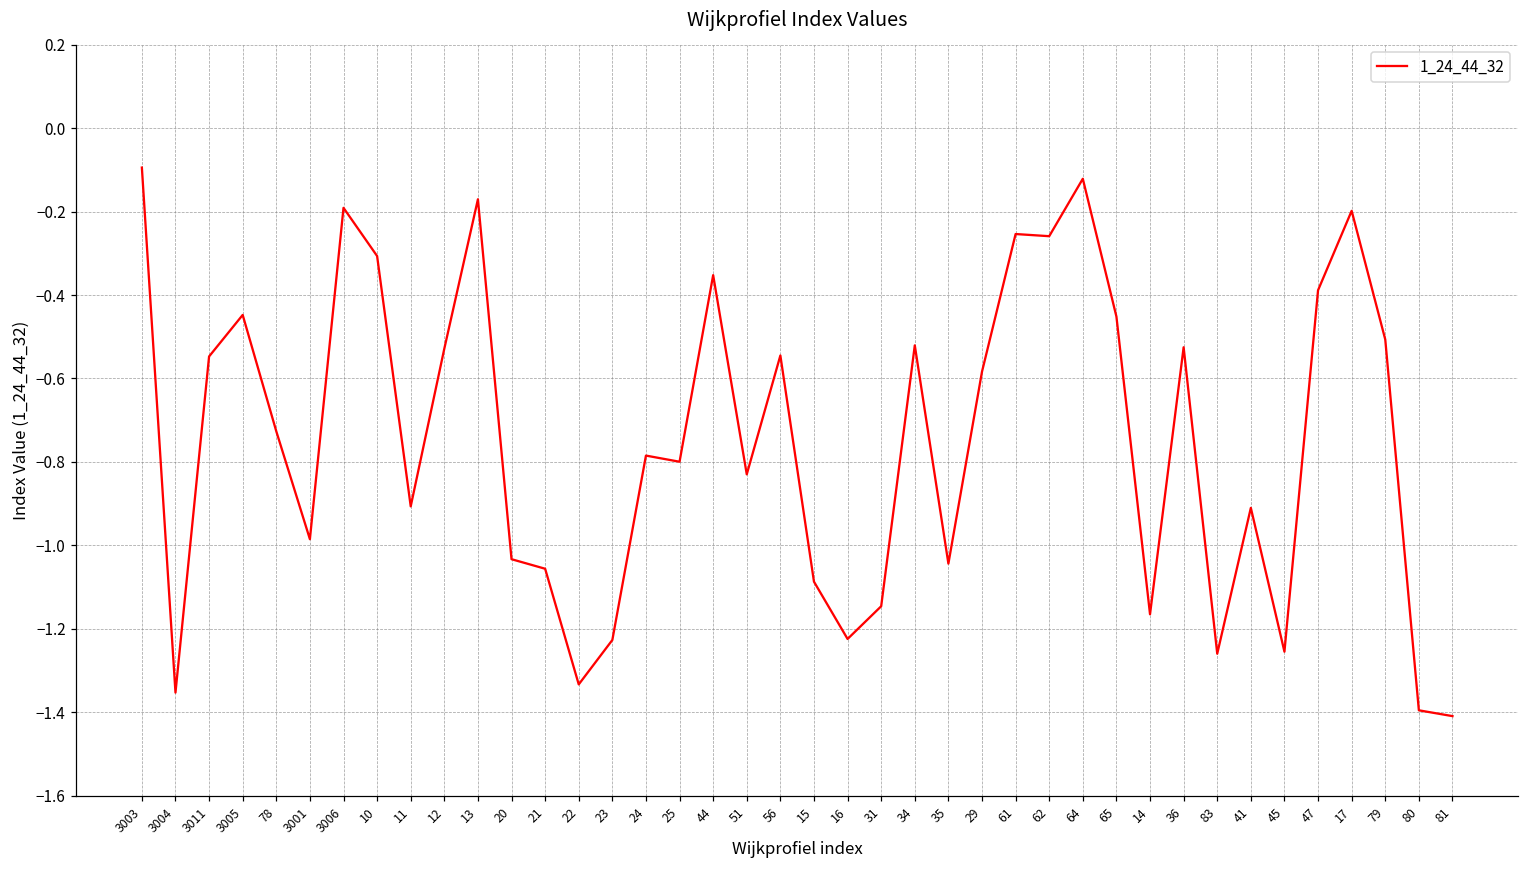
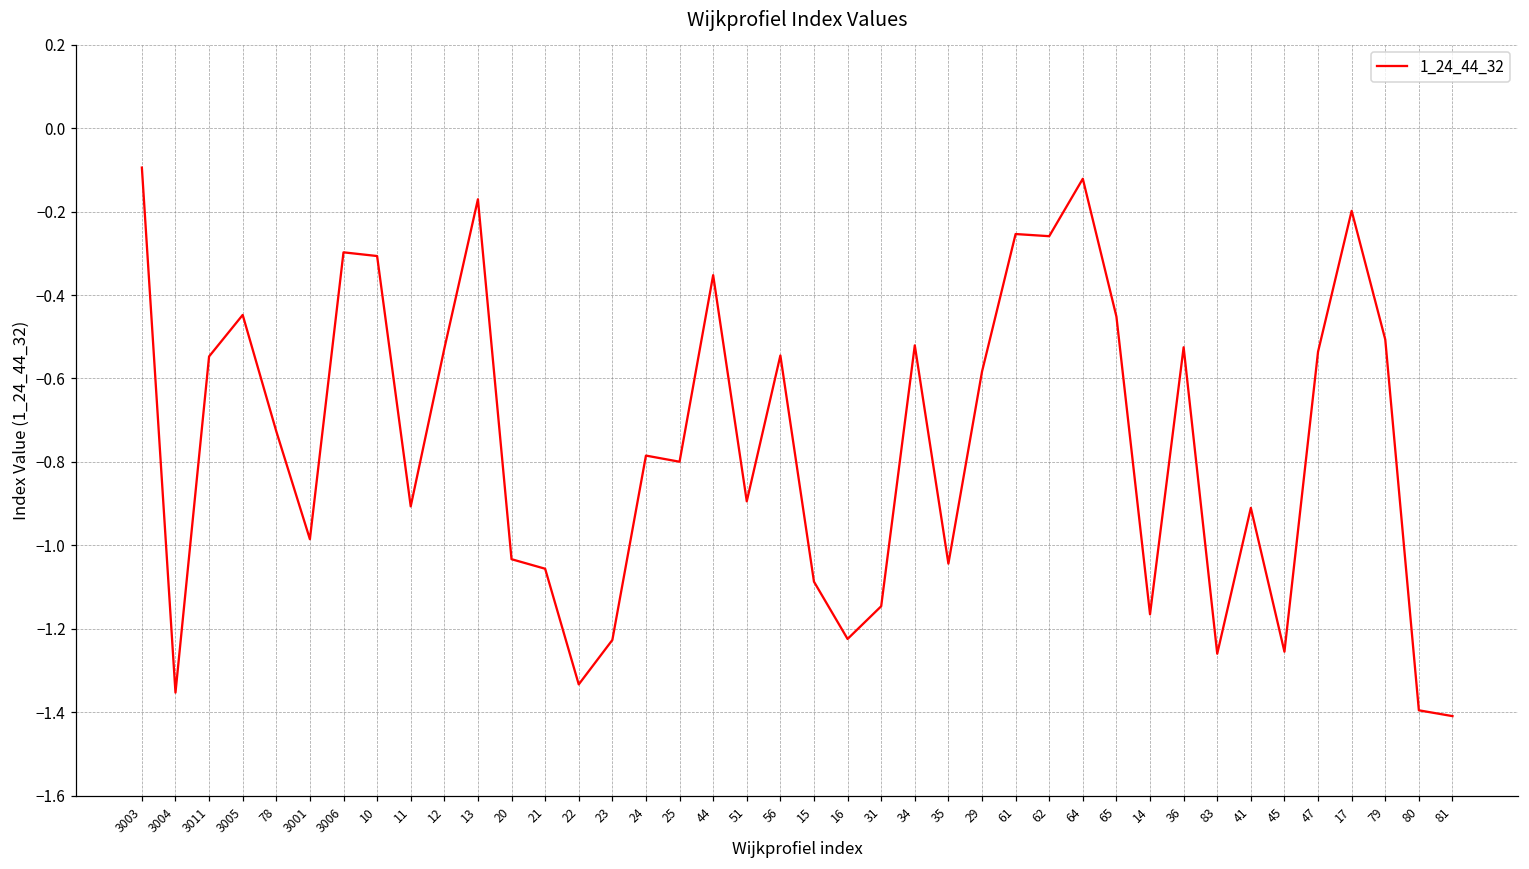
  {
    "3003": -0.09,
    "3004": -1.35,
    "3011": -0.55,
    "3005": -0.45,
    "78": -0.73,
    "3001": -0.99,
-   "3006": -0.19,
+   "3006": -0.30,
    "10": -0.31,
    "11": -0.91,
    "12": -0.53,
    "13": -0.17,
    "20": -1.03,
    "21": -1.06,
    "22": -1.33,
    "23": -1.23,
    "24": -0.78,
    "25": -0.80,
    "44": -0.35,
-   "51": -0.83,
+   "51": -0.89,
    "56": -0.55,
    "15": -1.09,
    "16": -1.22,
    "31": -1.15,
    "34": -0.52,
    "35": -1.04,
    "29": -0.58,
    "61": -0.25,
    "62": -0.26,
    "64": -0.12,
    "65": -0.45,
    "14": -1.17,
    "36": -0.53,
    "83": -1.26,
    "41": -0.91,
    "45": -1.26,
-   "47": -0.39,
+   "47": -0.54,
    "17": -0.20,
    "79": -0.51,
    "80": -1.40,
    "81": -1.41
  }
